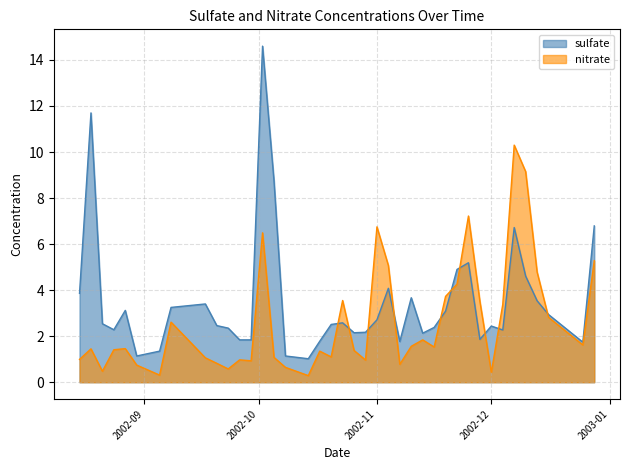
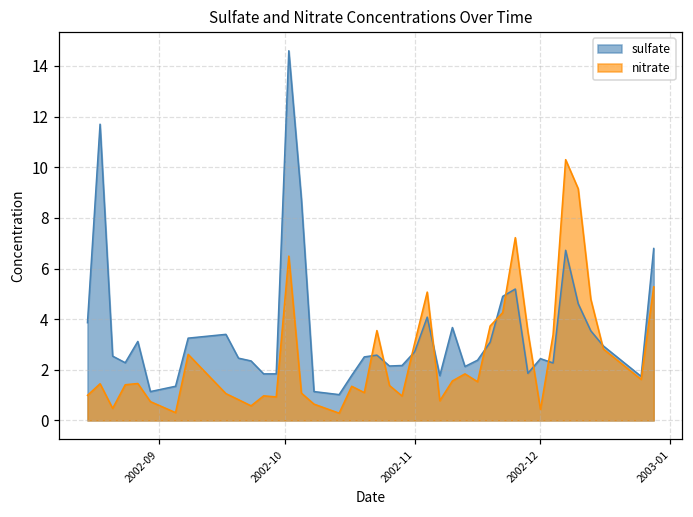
  {
    "sulfate": {
      "2002-11": 2.7,
      "2002-12": 2.4
    },
    "nitrate": {
-     "2002-11": 6.8,
+     "2002-11": 3.1,
      "2002-12": 0.4
    }
  }
